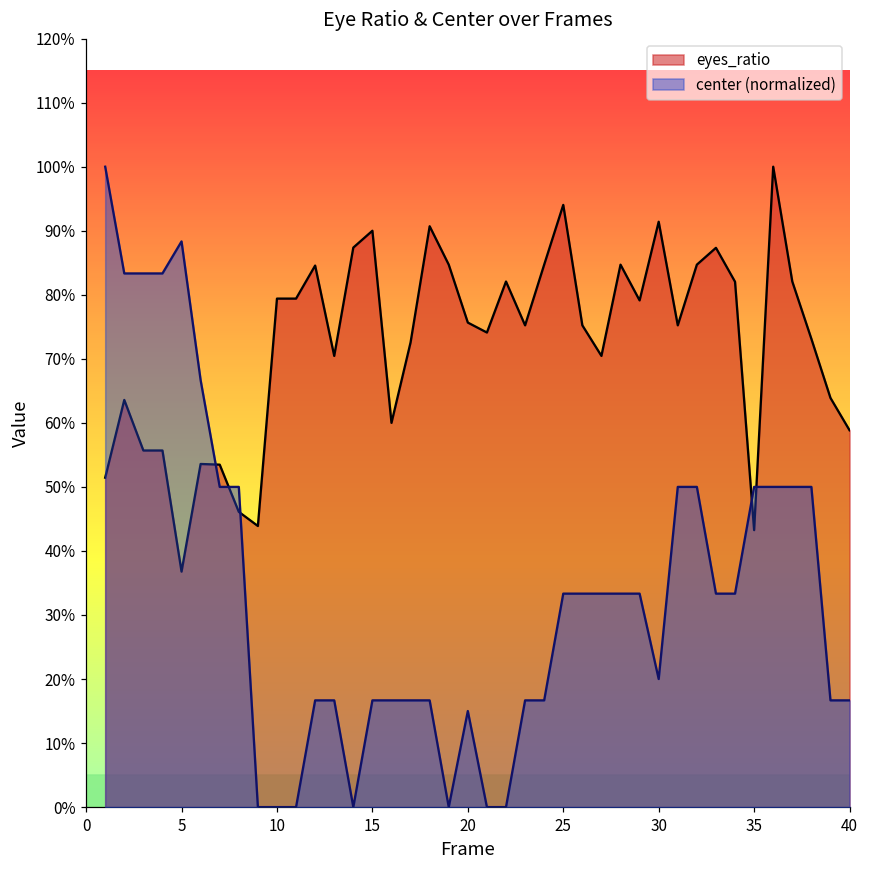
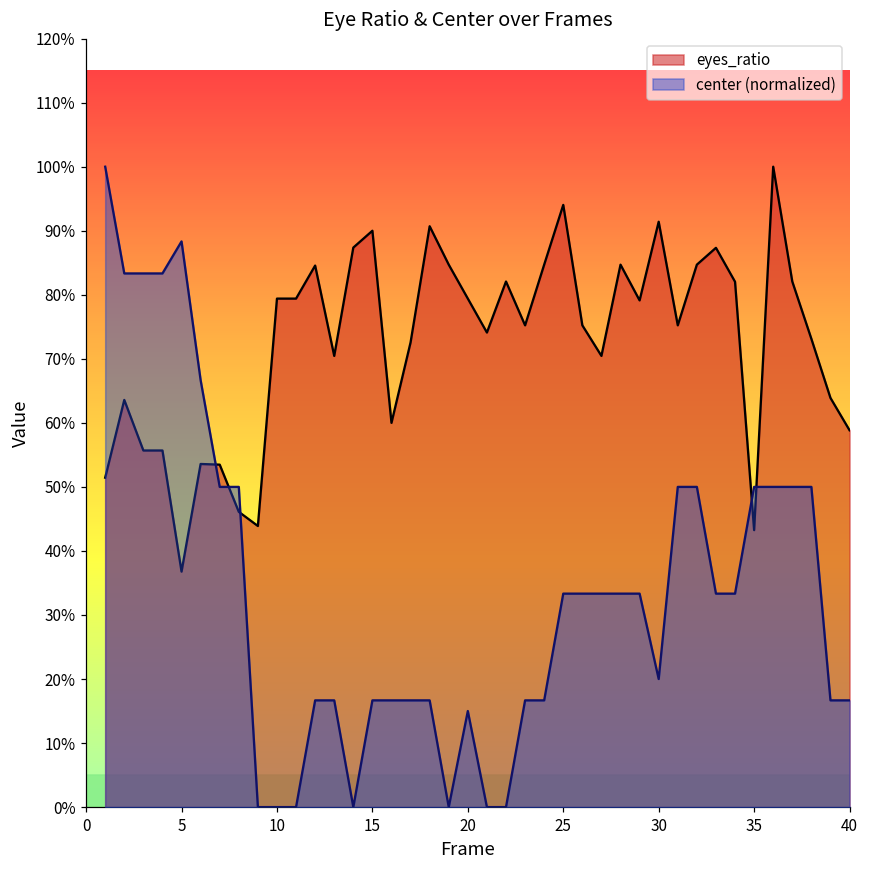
  {
    "eyes_ratio": {
      "5": "37%",
      "10": "79%",
      "15": "90%",
-     "20": "76%",
+     "20": "79%",
      "25": "94%",
      "30": "91%",
      "35": "43%",
      "40": "59%"
    },
    "center (normalized)": {
      "5": "88%",
      "15": "17%",
      "20": "15%",
      "25": "33%",
      "30": "20%",
      "35": "50%",
      "40": "17%"
    }
  }
